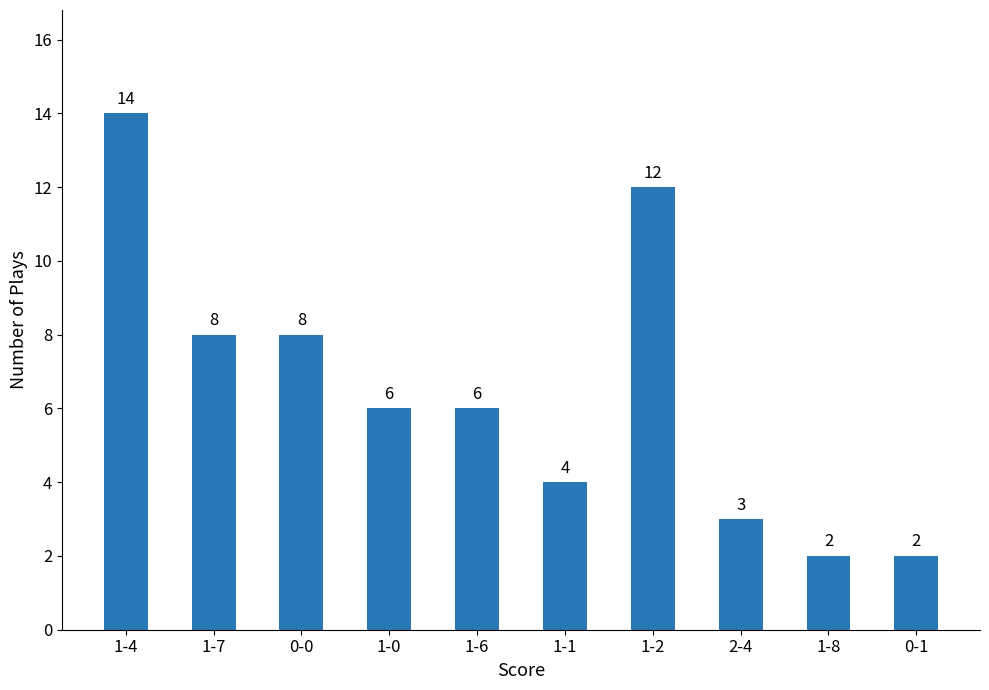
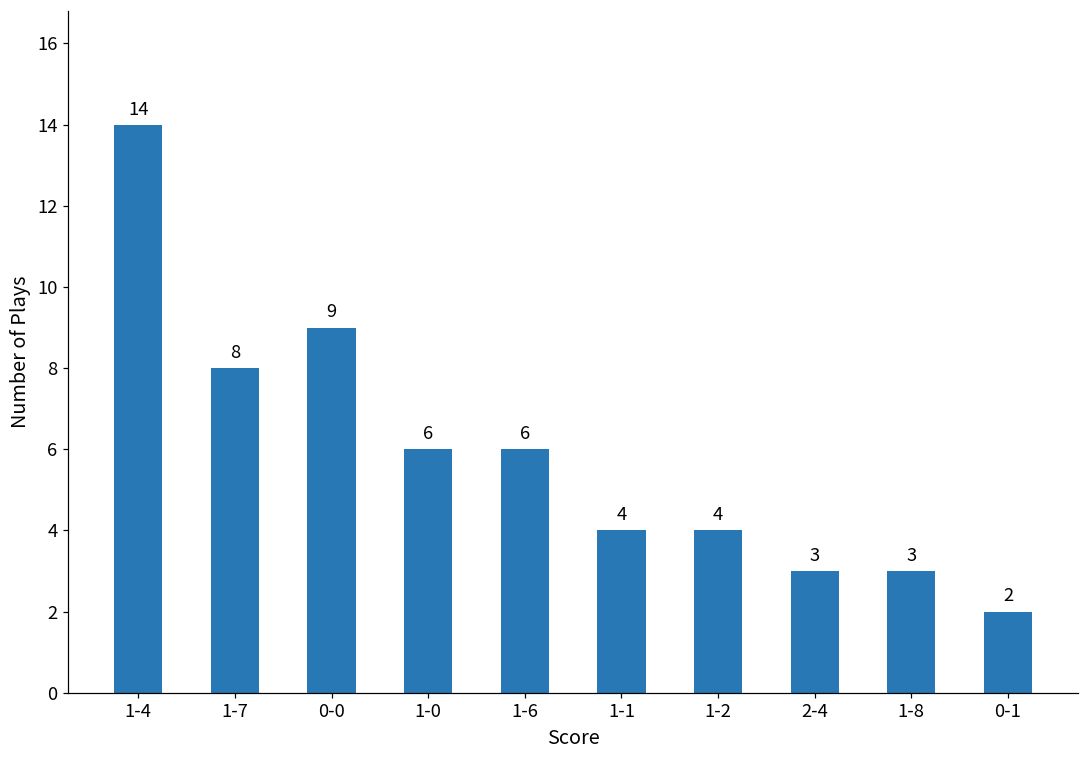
  {
    "1-4": 14,
    "1-7": 8,
-   "0-0": 8,
+   "0-0": 9,
    "1-0": 6,
    "1-6": 6,
    "1-1": 4,
-   "1-2": 12,
+   "1-2": 4,
    "2-4": 3,
-   "1-8": 2,
+   "1-8": 3,
    "0-1": 2
  }
